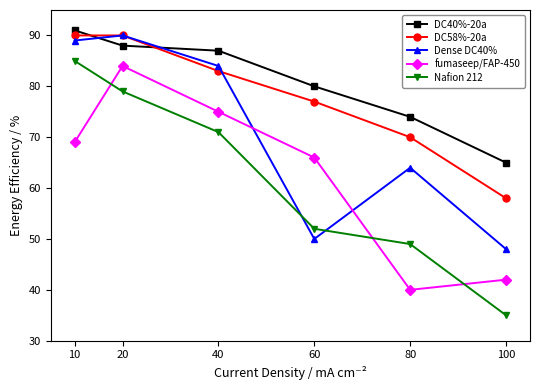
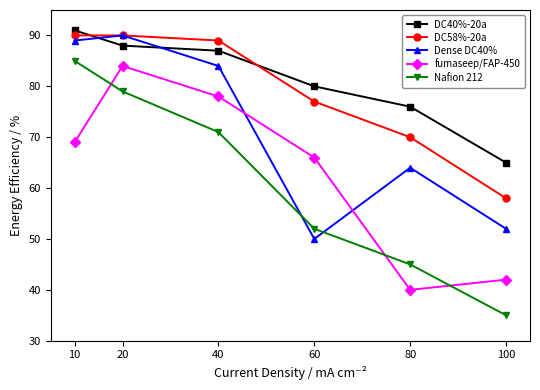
  {
    "DC40%-20a": {
      "10": 91,
      "20": 88,
      "40": 87,
      "60": 80,
-     "80": 74,
+     "80": 76,
      "100": 65
    },
    "DC58%-20a": {
      "10": 90,
-     "40": 83,
+     "40": 89,
      "60": 77,
      "80": 70,
      "100": 58
    },
    "Dense DC40%": {
      "10": 89,
      "40": 84,
      "60": 50,
      "80": 64,
-     "100": 48
+     "100": 52
    },
    "fumaseep/FAP-450": {
      "10": 69,
      "20": 84,
-     "40": 75,
+     "40": 78,
      "60": 66,
      "80": 40,
      "100": 42
    },
    "Nafion 212": {
      "10": 85,
      "20": 79,
      "40": 71,
      "60": 52,
-     "80": 49,
+     "80": 45,
      "100": 35
    }
  }
